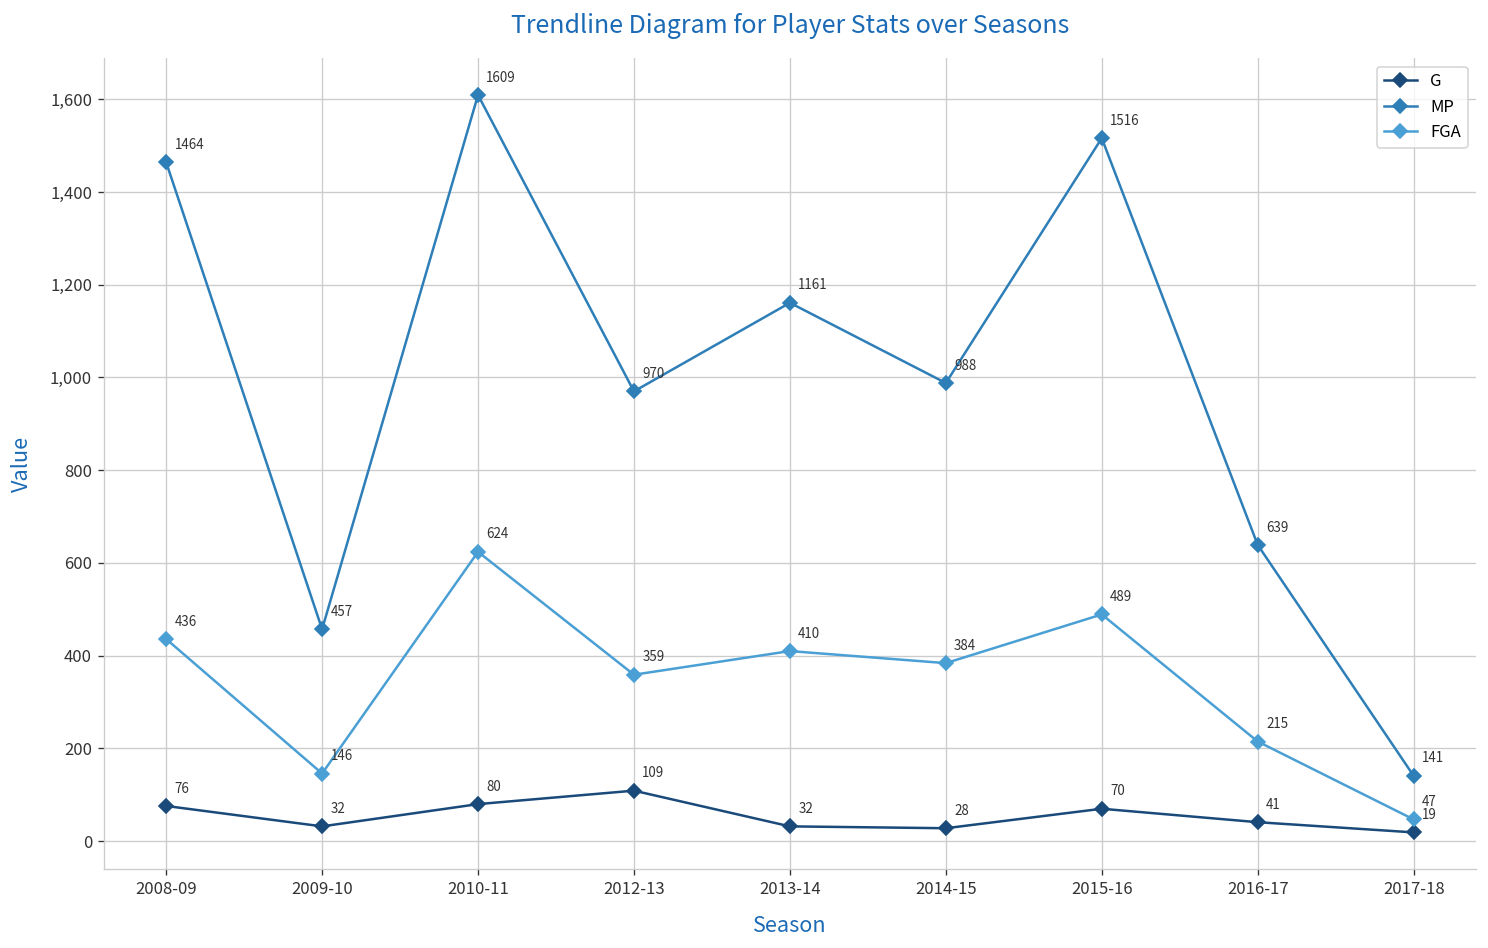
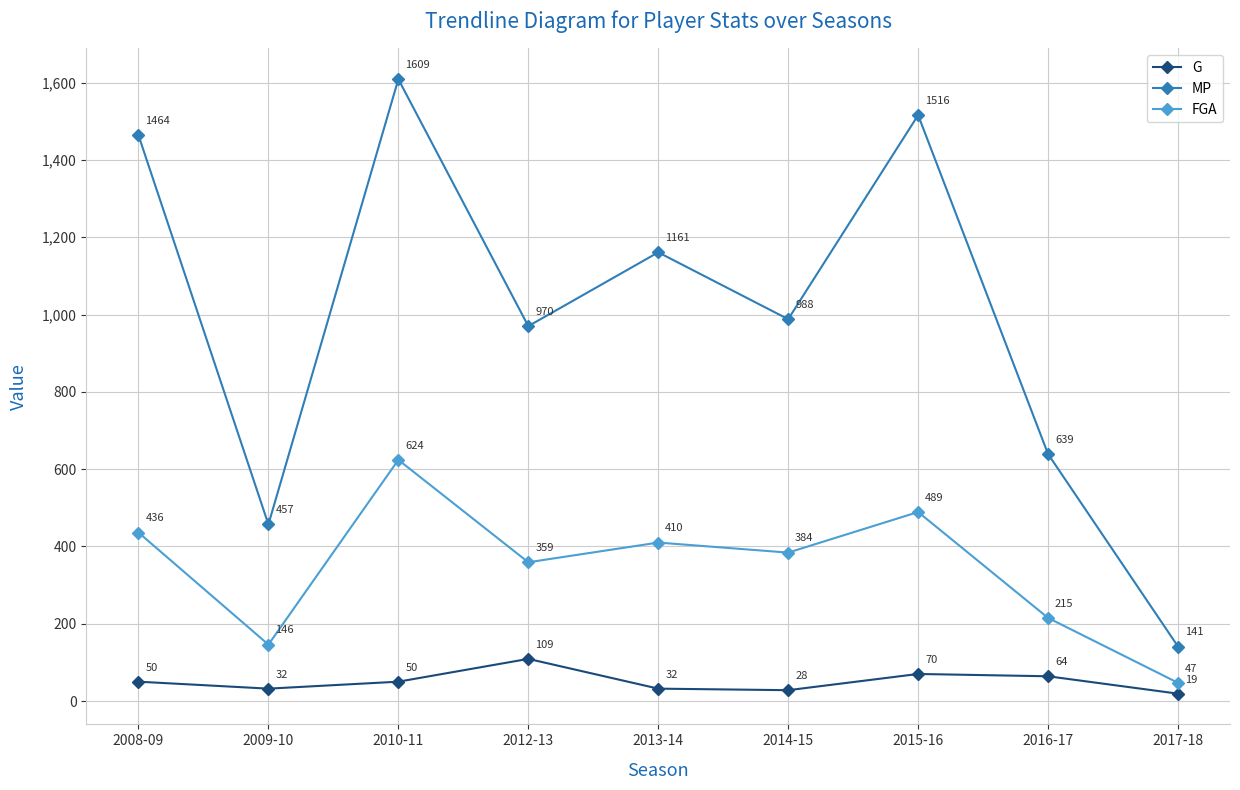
  {
    "G": {
-     "2008-09": 76,
+     "2008-09": 50,
      "2009-10": 32,
-     "2010-11": 80,
+     "2010-11": 50,
      "2012-13": 109,
      "2013-14": 32,
      "2014-15": 28,
      "2015-16": 70,
-     "2016-17": 41,
+     "2016-17": 64,
      "2017-18": 19
    }
  }
